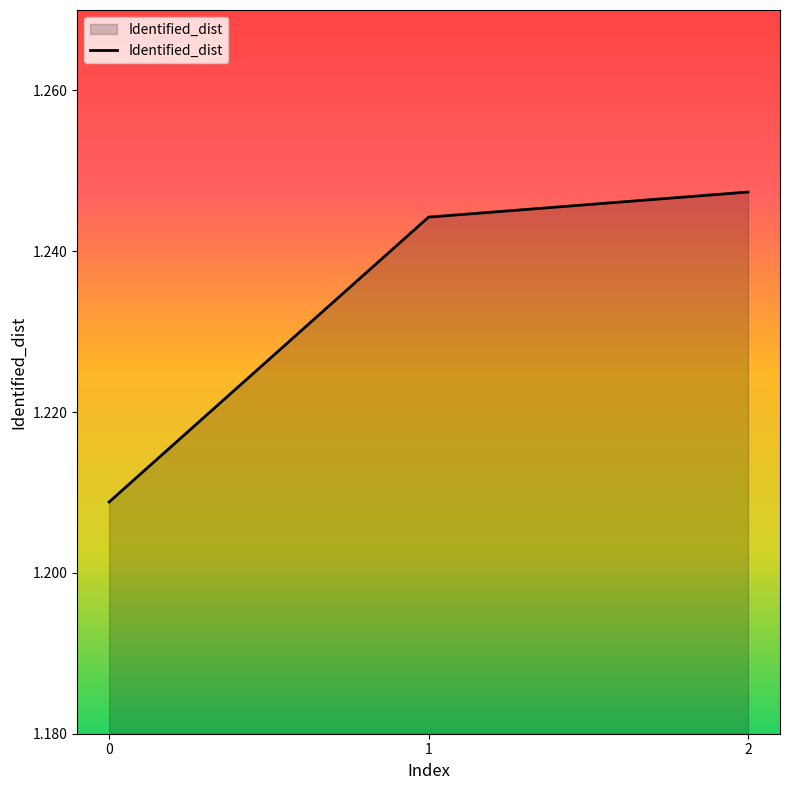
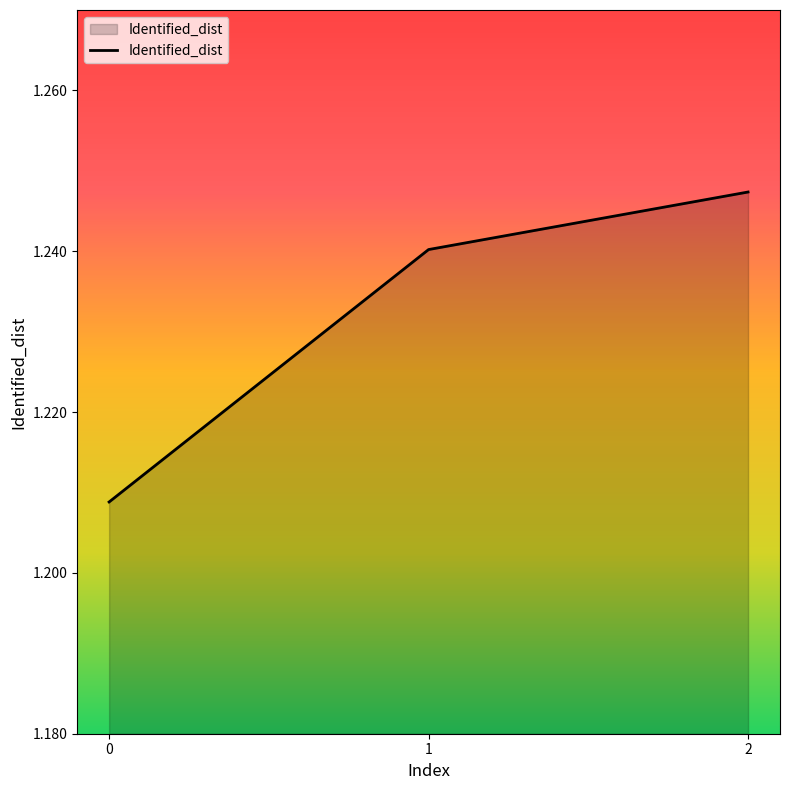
  {
    "0": 1.209,
-   "1": 1.244,
+   "1": 1.240,
    "2": 1.247
  }
